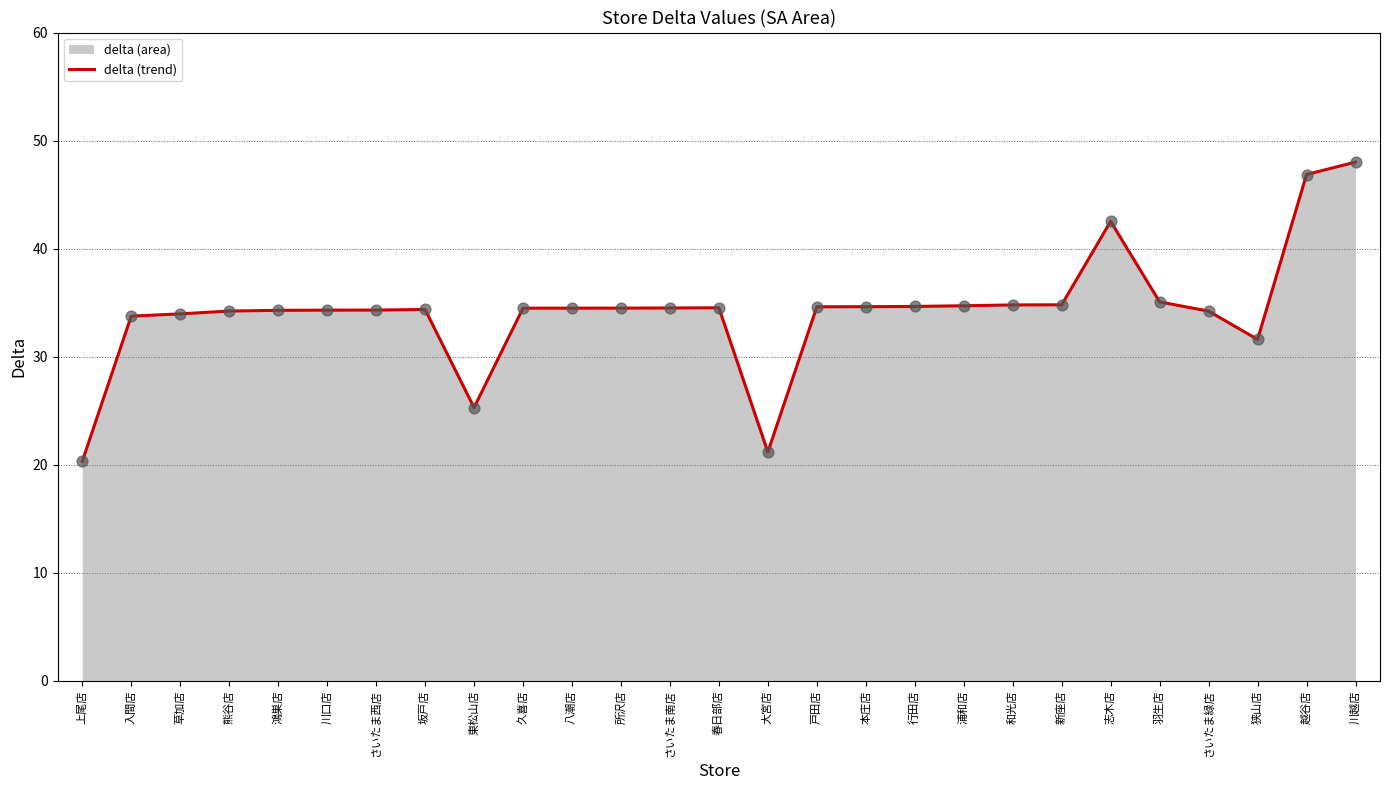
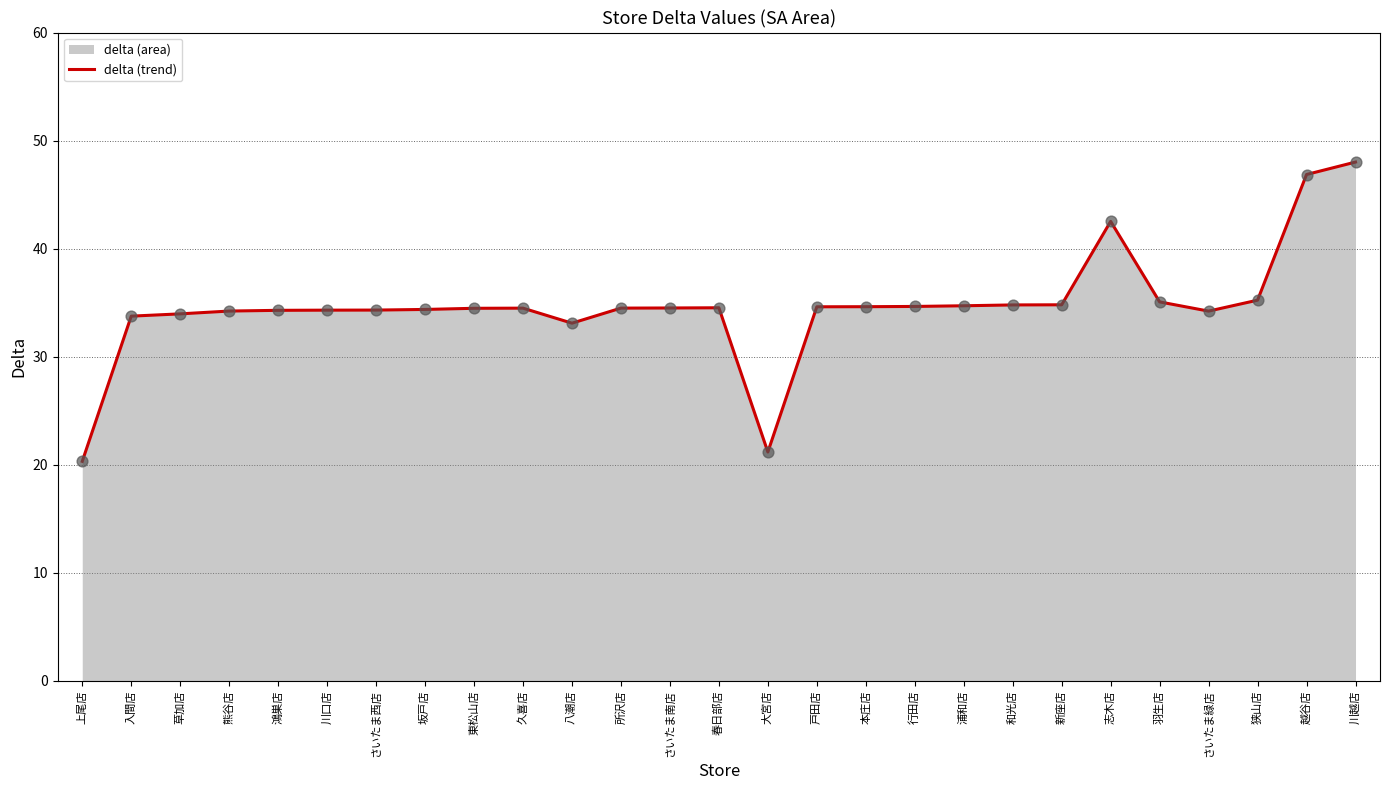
  {
    "上尾店": 20.3,
    "入間店": 33.8,
    "草加店": 34.0,
    "熊谷店": 34.2,
    "鴻巣店": 34.3,
    "川口店": 34.3,
    "さいたま西店": 34.3,
    "坂戸店": 34.4,
-   "東松山店": 25.3,
+   "東松山店": 34.5,
    "久喜店": 34.5,
-   "八潮店": 34.5,
+   "八潮店": 33.1,
    "所沢店": 34.5,
    "さいたま南店": 34.5,
    "春日部店": 34.5,
    "大宮店": 21.2,
    "戸田店": 34.6,
    "本庄店": 34.6,
    "行田店": 34.7,
    "浦和店": 34.7,
    "和光店": 34.8,
    "新座店": 34.8,
    "志木店": 42.5,
    "羽生店": 35.1,
    "さいたま緑店": 34.2,
-   "狭山店": 31.6,
+   "狭山店": 35.2,
    "越谷店": 46.9,
    "川越店": 48.0
  }
